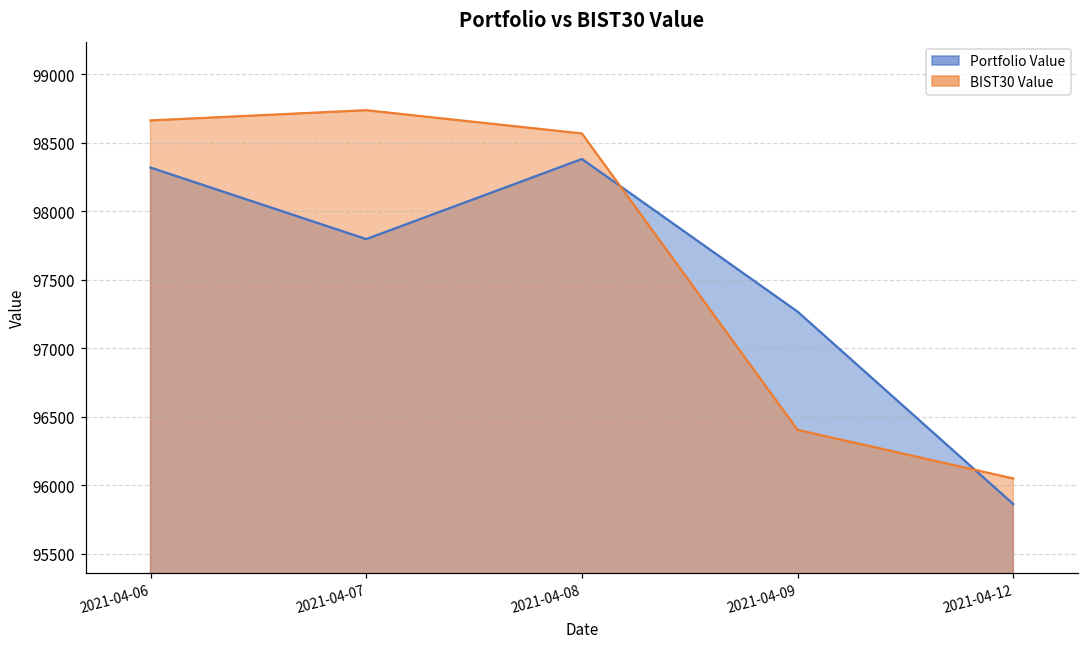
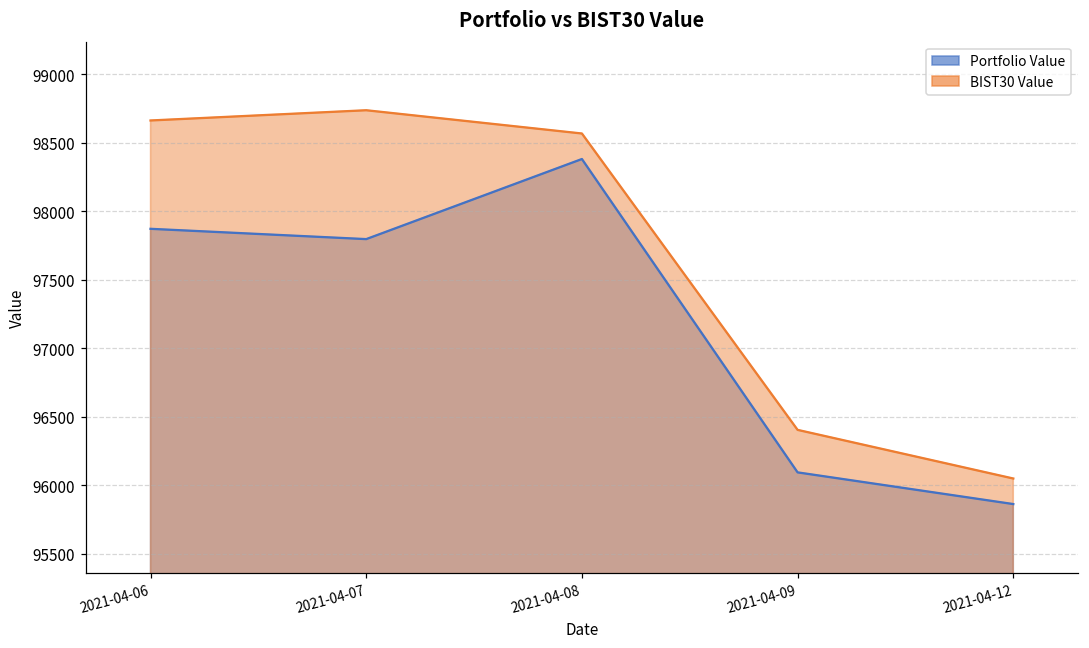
  {
    "Portfolio Value": {
-     "2021-04-06": 98320,
+     "2021-04-06": 97870,
      "2021-04-07": 97800,
      "2021-04-08": 98380,
-     "2021-04-09": 97270,
+     "2021-04-09": 96090,
      "2021-04-12": 95860
    },
    "BIST30 Value": {
      "2021-04-06": 98660,
      "2021-04-07": 98740,
      "2021-04-08": 98570,
      "2021-04-09": 96400,
      "2021-04-12": 96050
    }
  }
